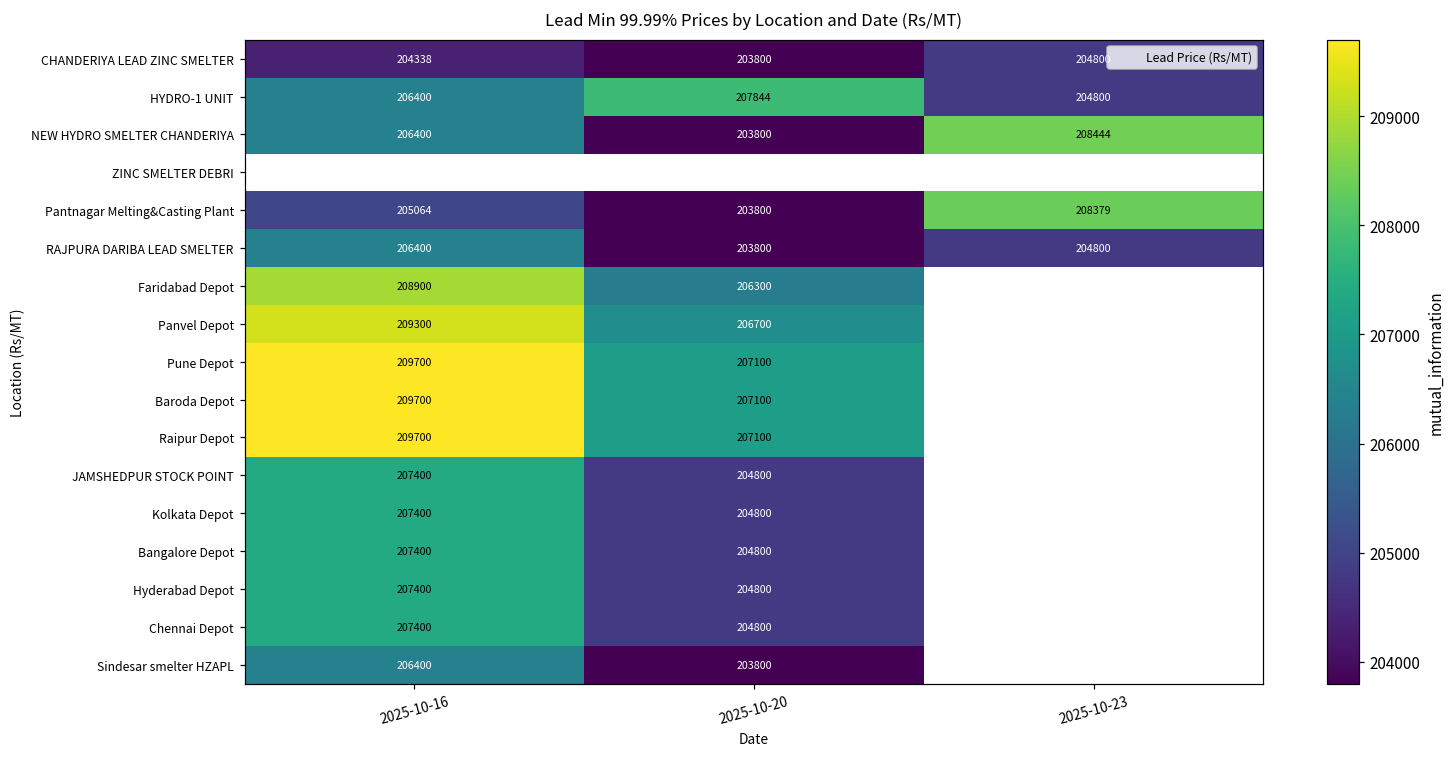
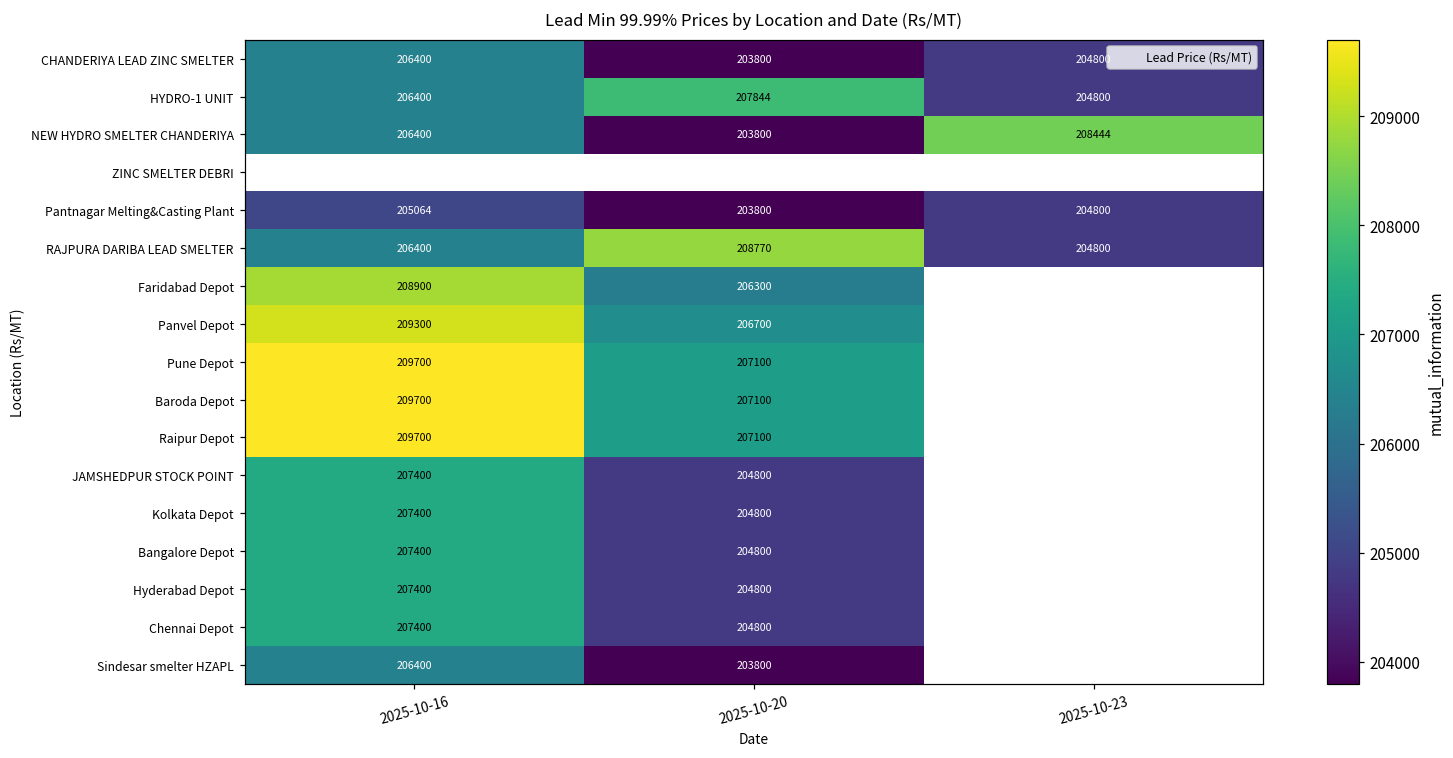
  {
    "CHANDERIYA LEAD ZINC SMELTER": {
-     "2025-10-16": 204338,
+     "2025-10-16": 206400,
      "2025-10-20": 203800
    },
    "HYDRO-1 UNIT": {
      "2025-10-16": 206400,
      "2025-10-20": 207844,
      "2025-10-23": 204800
    },
    "NEW HYDRO SMELTER CHANDERIYA": {
      "2025-10-16": 206400,
      "2025-10-20": 203800,
      "2025-10-23": 208444
    },
    "Pantnagar Melting&Casting Plant": {
      "2025-10-16": 205064,
      "2025-10-20": 203800,
-     "2025-10-23": 208379
+     "2025-10-23": 204800
    },
    "RAJPURA DARIBA LEAD SMELTER": {
      "2025-10-16": 206400,
-     "2025-10-20": 203800,
+     "2025-10-20": 208770,
      "2025-10-23": 204800
    },
    "Faridabad Depot": {
      "2025-10-16": 208900,
      "2025-10-20": 206300
    },
    "Panvel Depot": {
      "2025-10-16": 209300,
      "2025-10-20": 206700
    },
    "Pune Depot": {
      "2025-10-16": 209700,
      "2025-10-20": 207100
    },
    "Baroda Depot": {
      "2025-10-16": 209700,
      "2025-10-20": 207100
    },
    "Raipur Depot": {
      "2025-10-16": 209700,
      "2025-10-20": 207100
    },
    "JAMSHEDPUR STOCK POINT": {
      "2025-10-16": 207400,
      "2025-10-20": 204800
    },
    "Kolkata Depot": {
      "2025-10-16": 207400,
      "2025-10-20": 204800
    },
    "Bangalore Depot": {
      "2025-10-16": 207400,
      "2025-10-20": 204800
    },
    "Hyderabad Depot": {
      "2025-10-16": 207400,
      "2025-10-20": 204800
    },
    "Chennai Depot": {
      "2025-10-16": 207400,
      "2025-10-20": 204800
    },
    "Sindesar smelter HZAPL": {
      "2025-10-16": 206400,
      "2025-10-20": 203800
    }
  }
